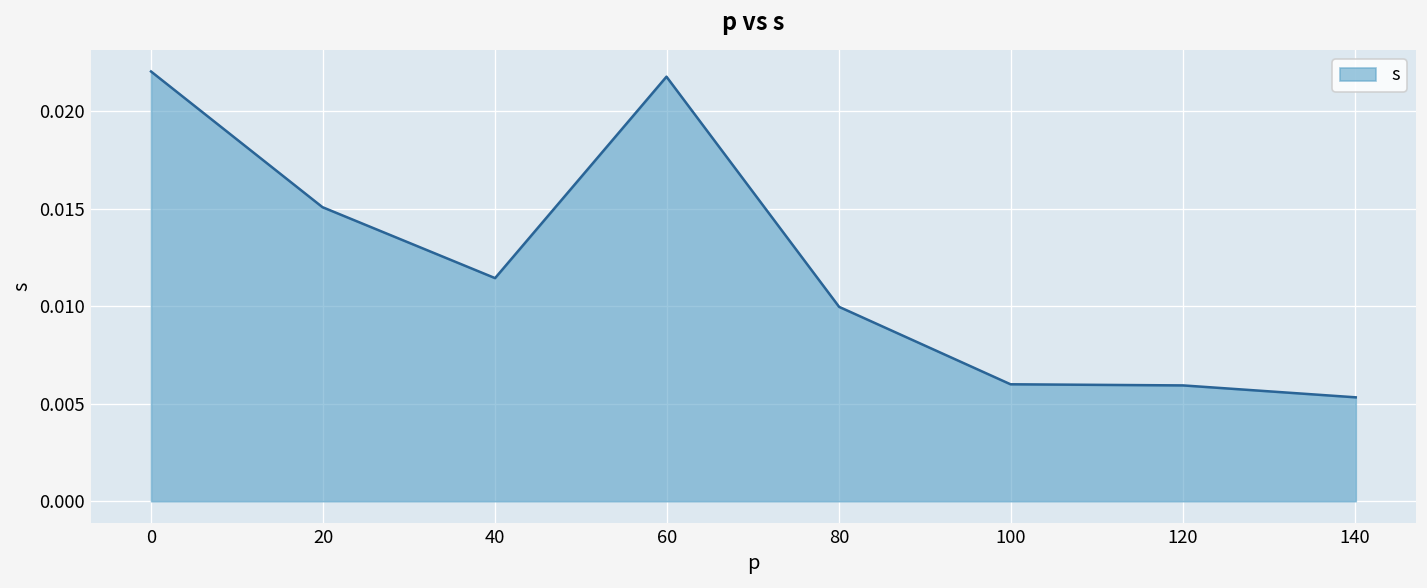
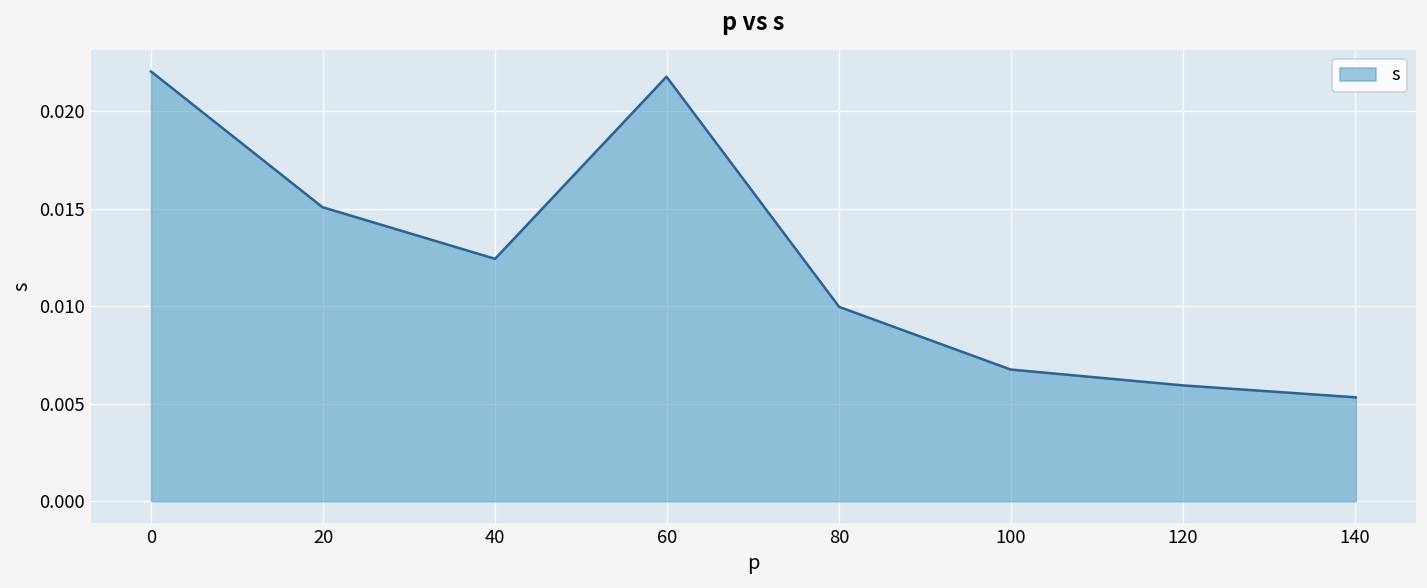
  {
    "0": 0.0220,
    "20": 0.0151,
-   "40": 0.0114,
+   "40": 0.0124,
    "60": 0.0218,
    "80": 0.0100,
-   "100": 0.0060,
+   "100": 0.0068,
    "120": 0.0059,
    "140": 0.0053
  }
